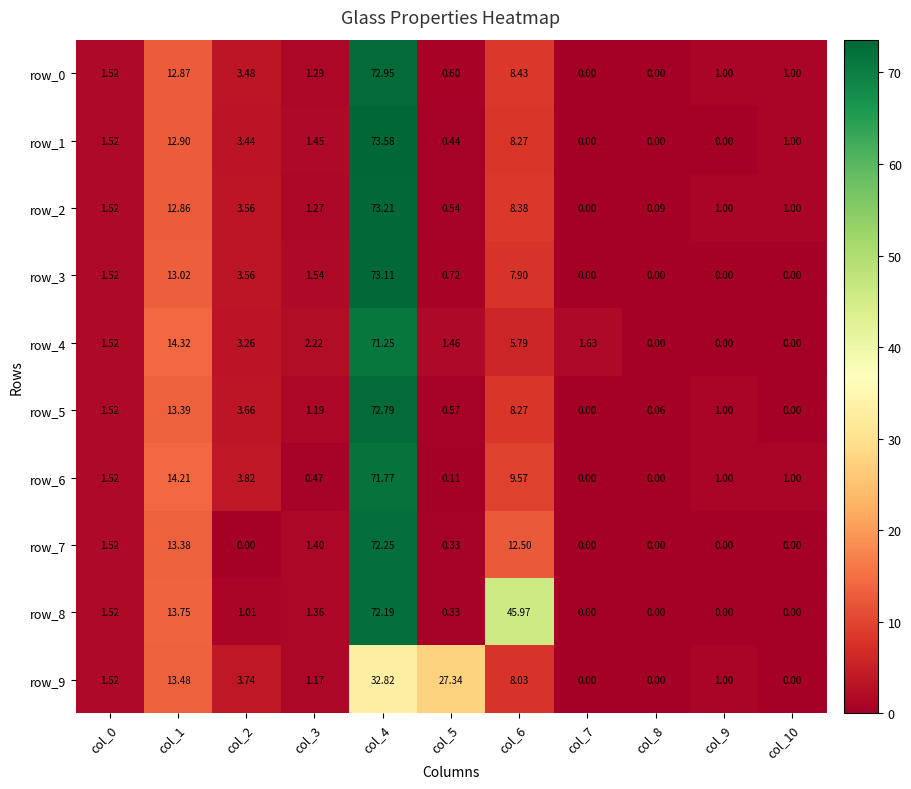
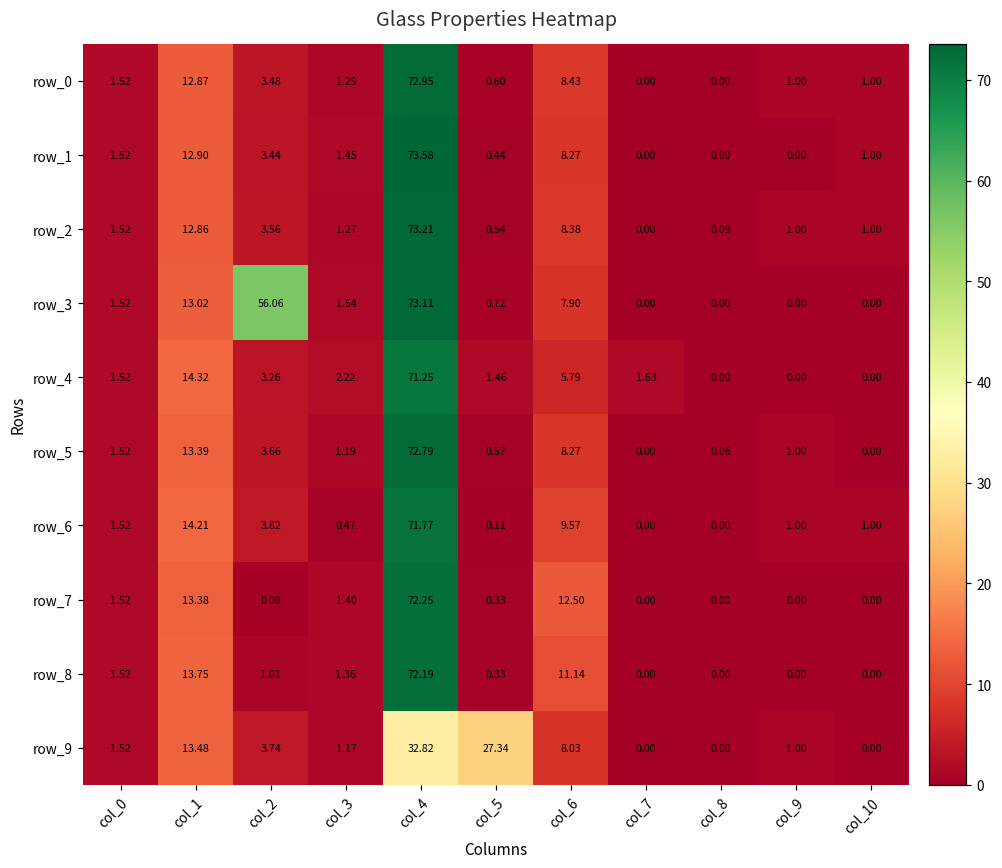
  {
    "row_0": {
      "col_0": 1.52,
      "col_1": 12.87,
      "col_2": 3.48,
      "col_3": 1.29,
      "col_4": 72.95,
      "col_5": 0.60,
      "col_6": 8.43,
      "col_7": 0.00,
      "col_8": 0.00,
      "col_9": 1.00,
      "col_10": 1.00
    },
    "row_1": {
      "col_0": 1.52,
      "col_1": 12.90,
      "col_2": 3.44,
      "col_3": 1.45,
      "col_4": 73.58,
      "col_5": 0.44,
      "col_6": 8.27,
      "col_7": 0.00,
      "col_8": 0.00,
      "col_9": 0.00,
      "col_10": 1.00
    },
    "row_2": {
      "col_0": 1.52,
      "col_1": 12.86,
      "col_2": 3.56,
      "col_3": 1.27,
      "col_4": 73.21,
      "col_5": 0.54,
      "col_6": 8.38,
      "col_7": 0.00,
      "col_8": 0.09,
      "col_9": 1.00,
      "col_10": 1.00
    },
    "row_3": {
      "col_0": 1.52,
      "col_1": 13.02,
-     "col_2": 3.56,
+     "col_2": 56.06,
      "col_3": 1.54,
      "col_4": 73.11,
      "col_5": 0.72,
      "col_6": 7.90,
      "col_7": 0.00,
      "col_8": 0.00,
      "col_9": 0.00,
      "col_10": 0.00
    },
    "row_4": {
      "col_0": 1.52,
      "col_1": 14.32,
      "col_2": 3.26,
      "col_3": 2.22,
      "col_4": 71.25,
      "col_5": 1.46,
      "col_6": 5.79,
      "col_7": 1.63,
      "col_8": 0.00,
      "col_9": 0.00,
      "col_10": 0.00
    },
    "row_5": {
      "col_0": 1.52,
      "col_1": 13.39,
      "col_2": 3.66,
      "col_3": 1.19,
      "col_4": 72.79,
      "col_5": 0.57,
      "col_6": 8.27,
      "col_7": 0.00,
      "col_8": 0.06,
      "col_9": 1.00,
      "col_10": 0.00
    },
    "row_6": {
      "col_0": 1.52,
      "col_1": 14.21,
      "col_2": 3.82,
      "col_3": 0.47,
      "col_4": 71.77,
      "col_5": 0.11,
      "col_6": 9.57,
      "col_7": 0.00,
      "col_8": 0.00,
      "col_9": 1.00,
      "col_10": 1.00
    },
    "row_7": {
      "col_0": 1.52,
      "col_1": 13.38,
      "col_2": 0.00,
      "col_3": 1.40,
      "col_4": 72.25,
      "col_5": 0.33,
      "col_6": 12.50,
      "col_7": 0.00,
      "col_8": 0.00,
      "col_9": 0.00,
      "col_10": 0.00
    },
    "row_8": {
      "col_0": 1.52,
      "col_1": 13.75,
      "col_2": 1.01,
      "col_3": 1.36,
      "col_4": 72.19,
      "col_5": 0.33,
-     "col_6": 45.97,
+     "col_6": 11.14,
      "col_7": 0.00,
      "col_8": 0.00,
      "col_9": 0.00,
      "col_10": 0.00
    },
    "row_9": {
      "col_0": 1.52,
      "col_1": 13.48,
      "col_2": 3.74,
      "col_3": 1.17,
      "col_4": 32.82,
      "col_5": 27.34,
      "col_6": 8.03,
      "col_7": 0.00,
      "col_8": 0.00,
      "col_9": 1.00,
      "col_10": 0.00
    }
  }
